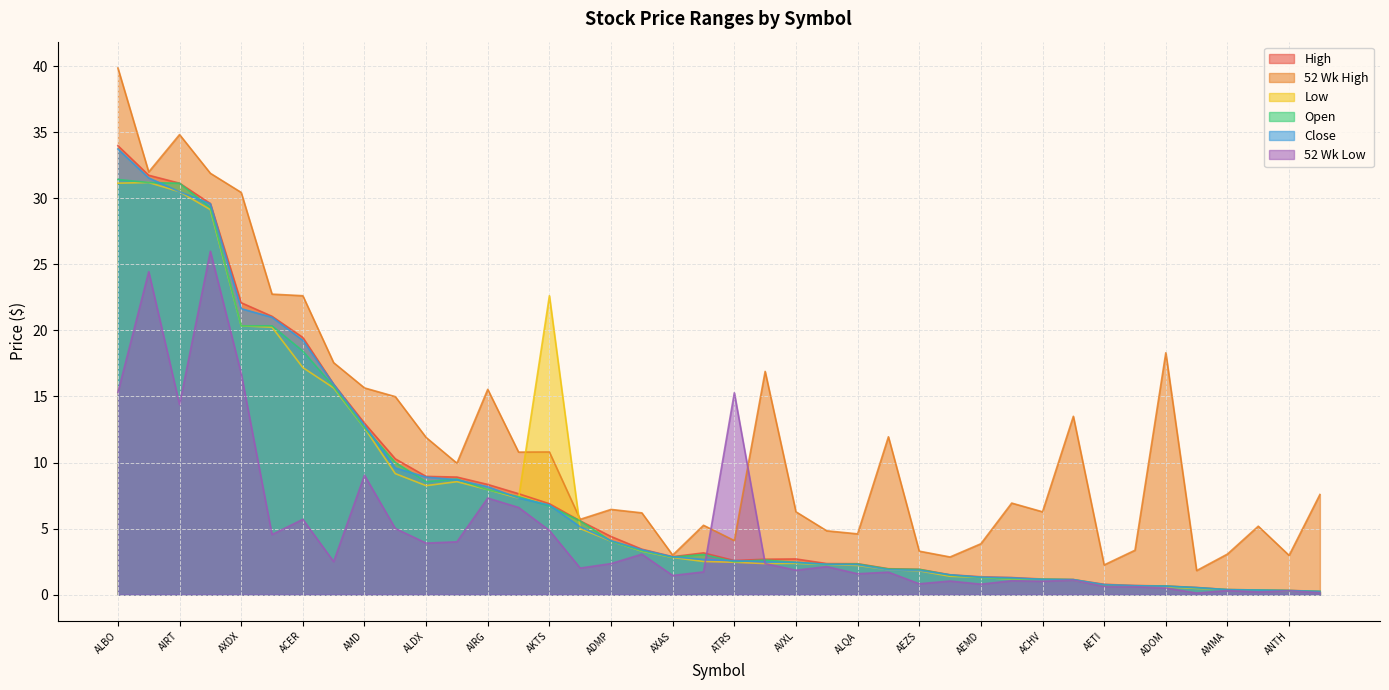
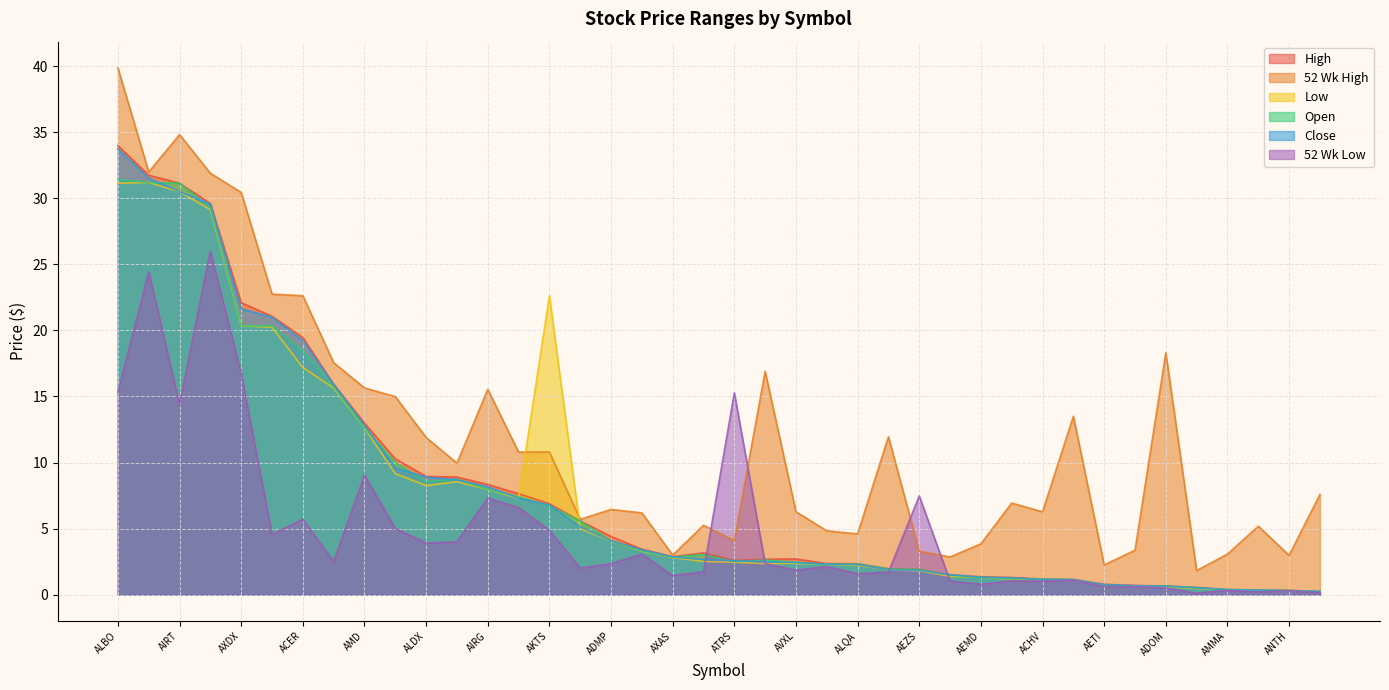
  {
    "Low": {
      "ACER": 17.2,
      "ALDX": 8.3,
      "AKTS": 22.6
    },
    "Open": {
      "ACER": 18.4,
      "ALDX": 8.6
    },
    "Close": {
      "ACER": 19.3
    },
    "52 Wk Low": {
      "ACER": 5.7,
      "ALDX": 3.9,
      "AIRG": 7.3,
      "AKTS": 4.9,
      "ATRS": 15.3,
-     "AEZS": 0.8
+     "AEZS": 7.5
    }
  }
